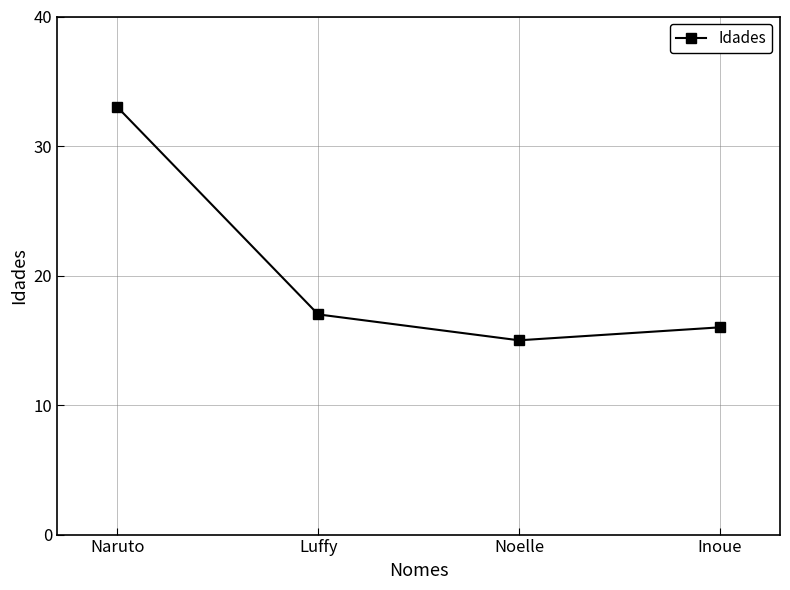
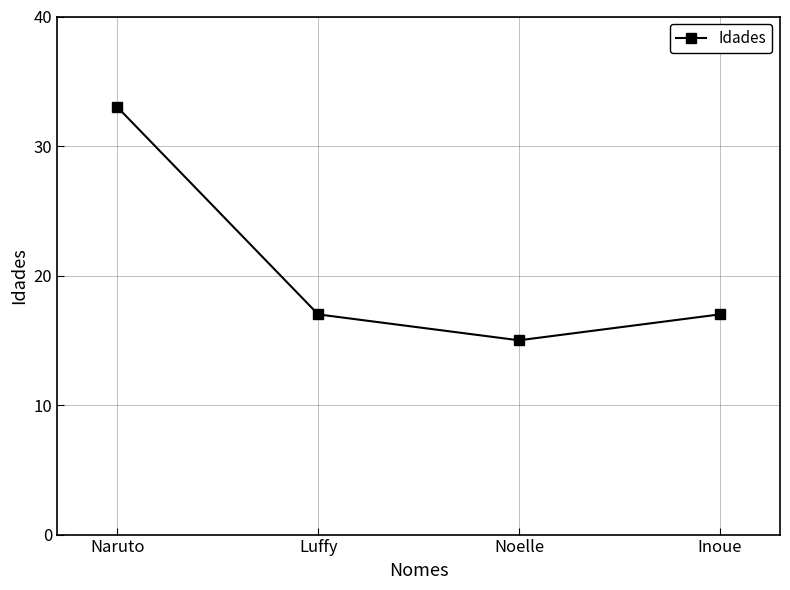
  {
    "Naruto": 33,
    "Luffy": 17,
    "Noelle": 15,
-   "Inoue": 16
+   "Inoue": 17
  }
